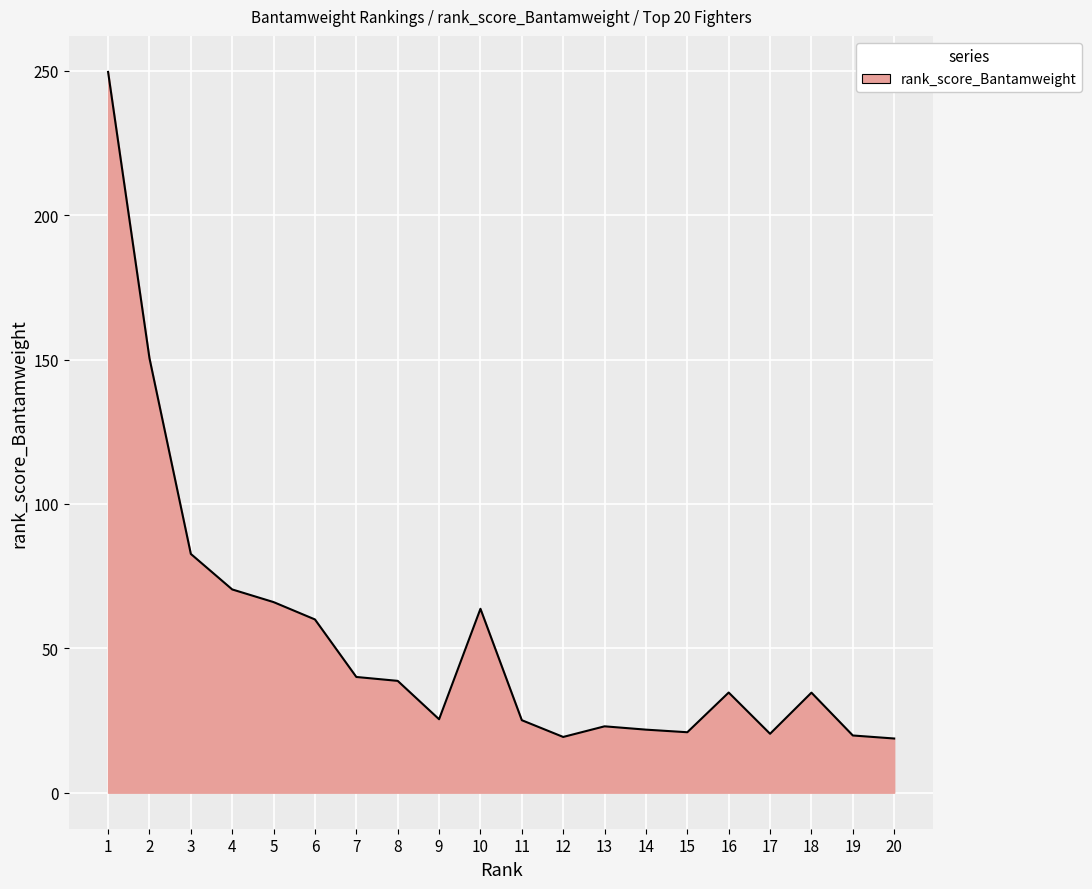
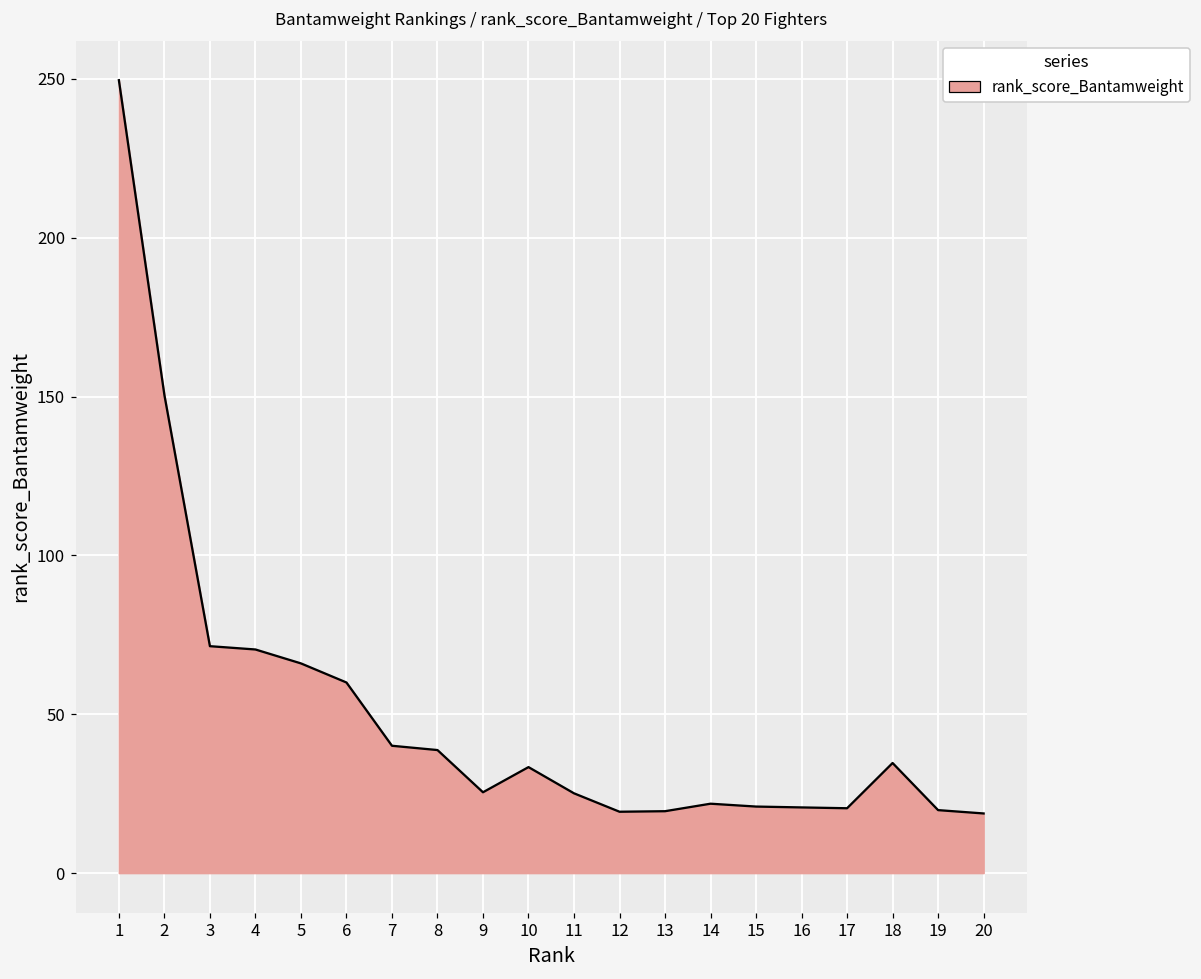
  {
    "1": 250,
    "2": 150,
-   "3": 83,
+   "3": 71,
    "4": 70,
    "5": 66,
    "6": 60,
    "7": 40,
    "8": 39,
    "9": 25,
-   "10": 64,
+   "10": 33,
    "11": 25,
    "12": 19,
-   "13": 23,
+   "13": 19,
    "14": 22,
    "15": 21,
-   "16": 35,
+   "16": 21,
    "17": 20,
    "18": 35,
    "19": 20,
    "20": 19
  }
